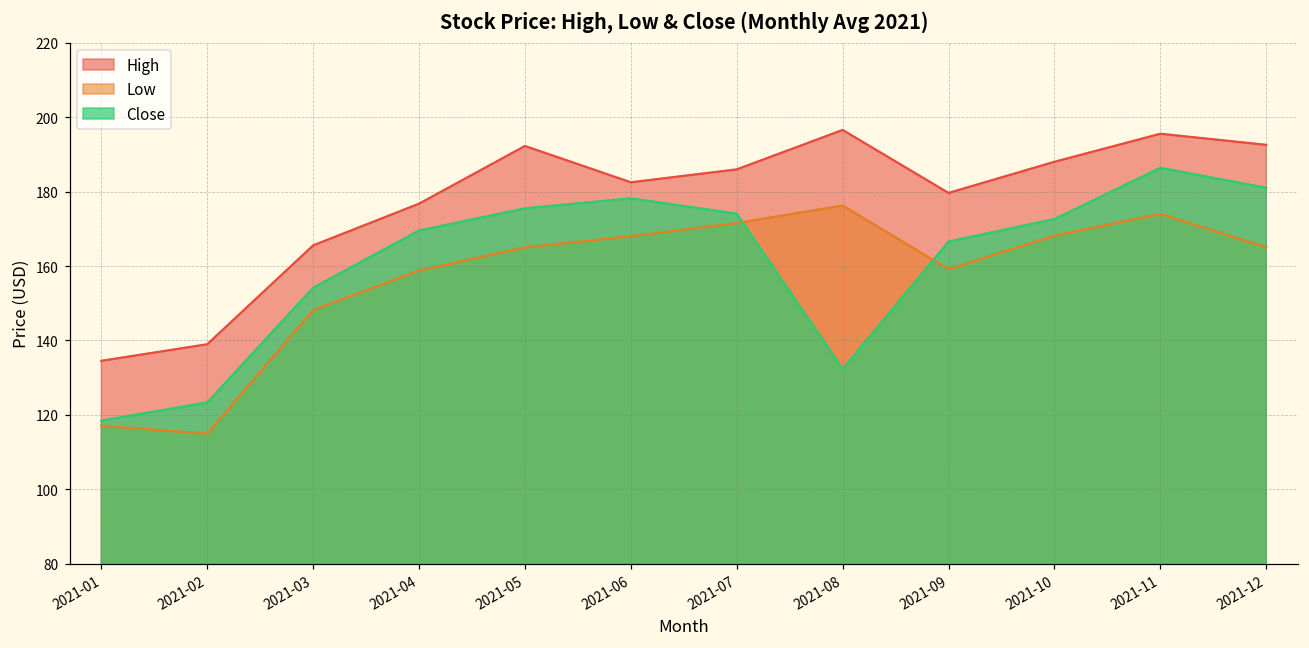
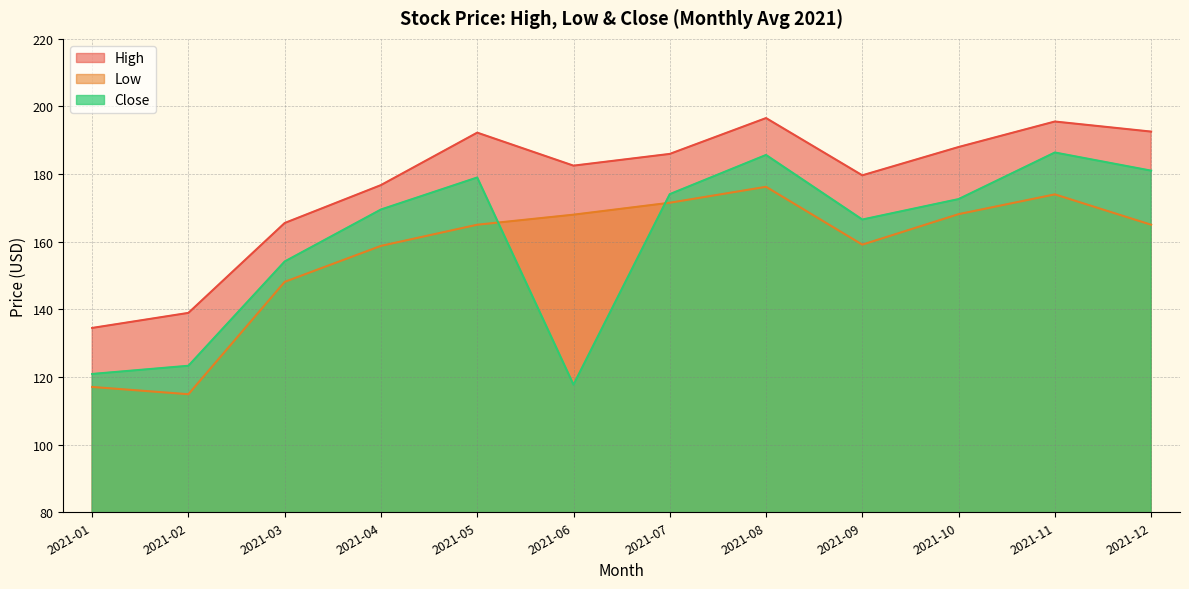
  {
    "Close": {
-     "2021-01": 118,
+     "2021-01": 121,
      "2021-02": 123,
      "2021-03": 154,
      "2021-04": 170,
-     "2021-05": 176,
-     "2021-06": 178,
+     "2021-05": 179,
+     "2021-06": 118,
      "2021-07": 174,
-     "2021-08": 132,
+     "2021-08": 186,
      "2021-09": 167,
      "2021-10": 173,
      "2021-11": 186,
      "2021-12": 181
    }
  }
